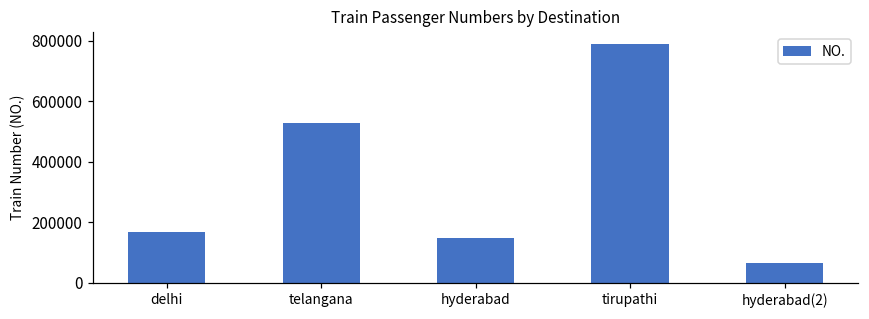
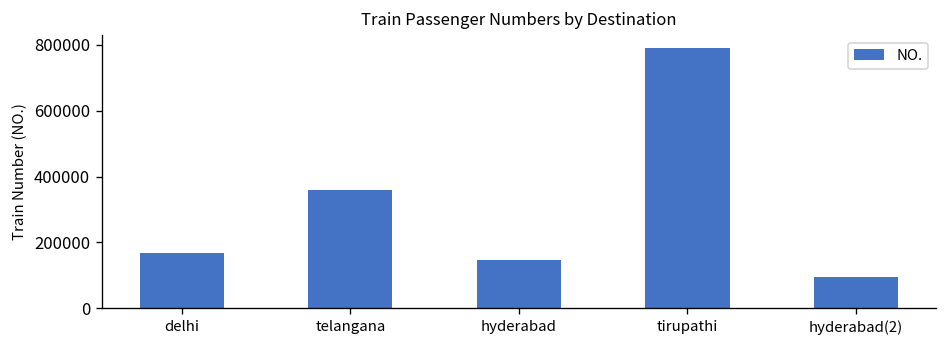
  {
    "delhi": 170000,
-   "telangana": 530000,
+   "telangana": 360000,
    "hyderabad": 150000,
    "tirupathi": 790000,
-   "hyderabad(2)": 60000
+   "hyderabad(2)": 100000
  }
